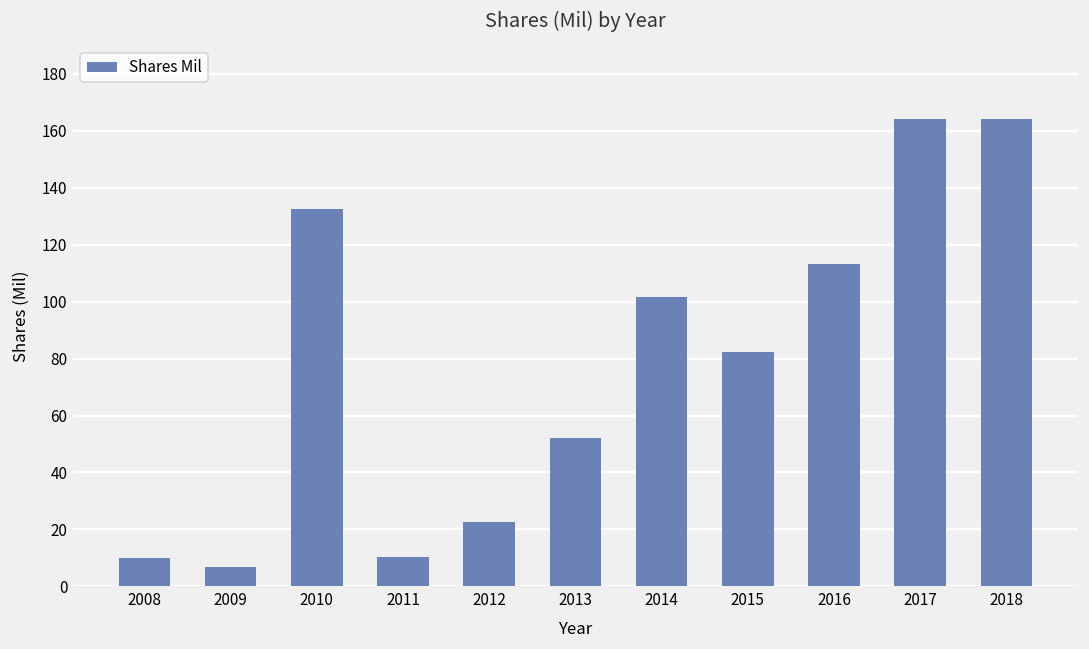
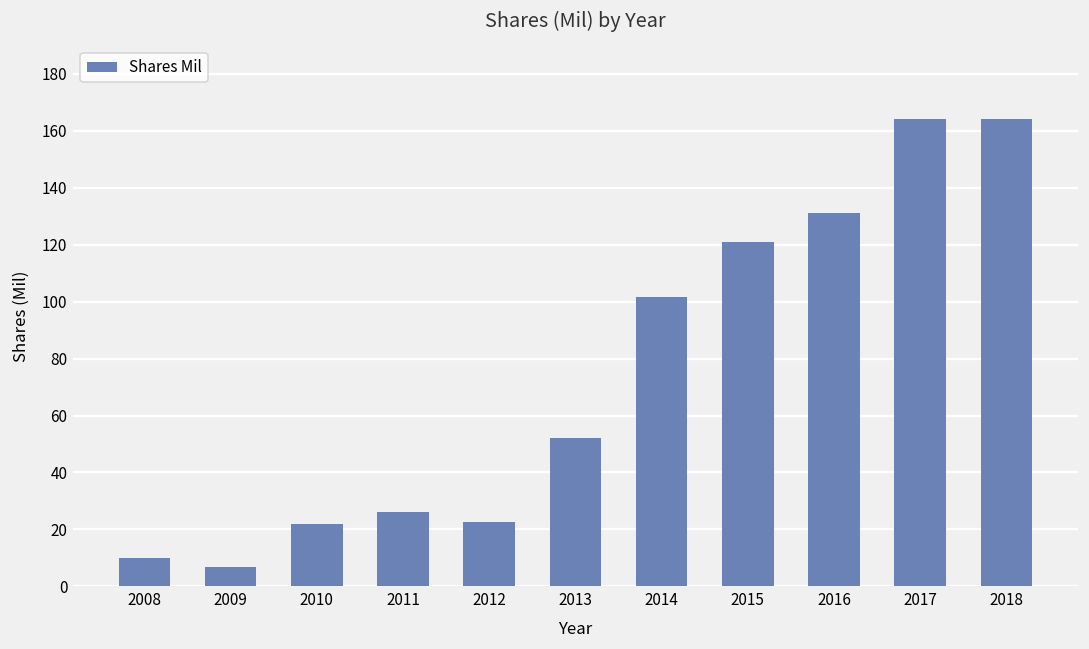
  {
    "2008": 10,
    "2009": 7,
-   "2010": 133,
-   "2011": 10,
+   "2010": 22,
+   "2011": 26,
    "2012": 23,
    "2013": 52,
    "2014": 102,
-   "2015": 82,
-   "2016": 113,
+   "2015": 121,
+   "2016": 131,
    "2017": 164,
    "2018": 164
  }
